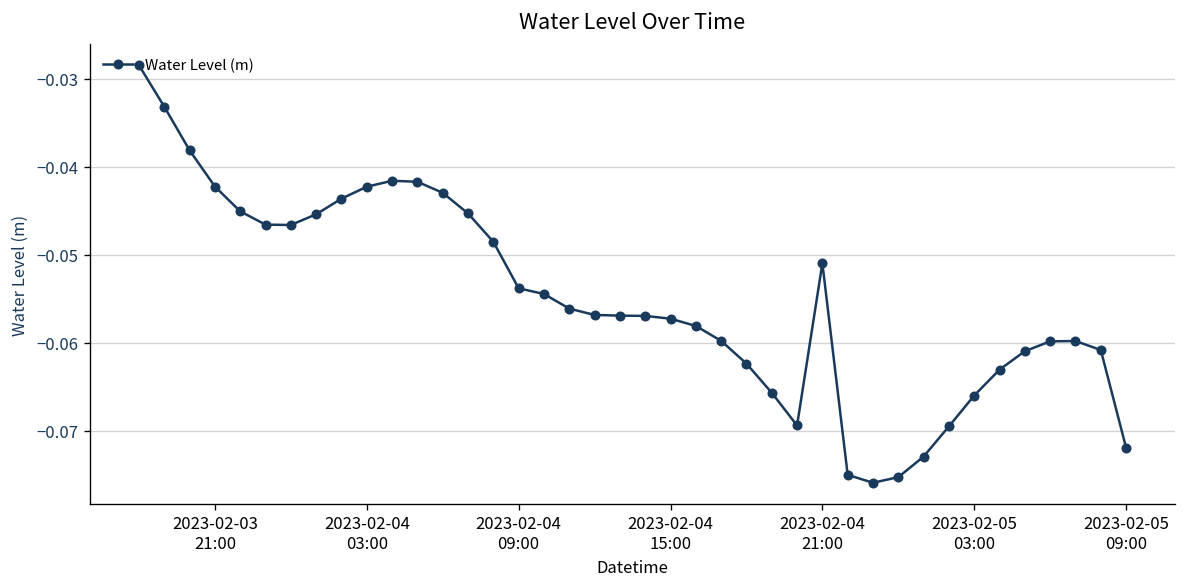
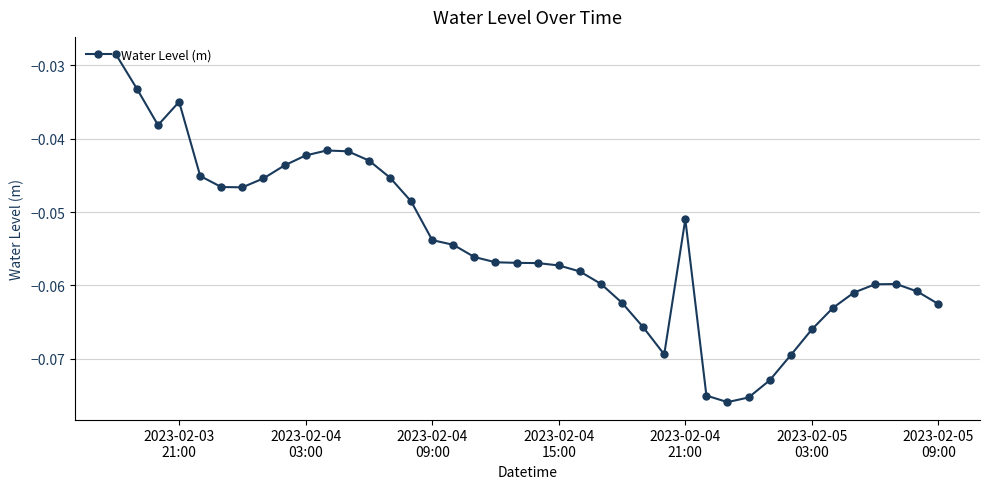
  {
-   "2023-02-03 21:00": -0.042,
+   "2023-02-03 21:00": -0.035,
    "2023-02-04 03:00": -0.042,
    "2023-02-04 09:00": -0.054,
    "2023-02-04 15:00": -0.057,
    "2023-02-04 21:00": -0.051,
    "2023-02-05 03:00": -0.066,
-   "2023-02-05 09:00": -0.072
+   "2023-02-05 09:00": -0.063
  }
